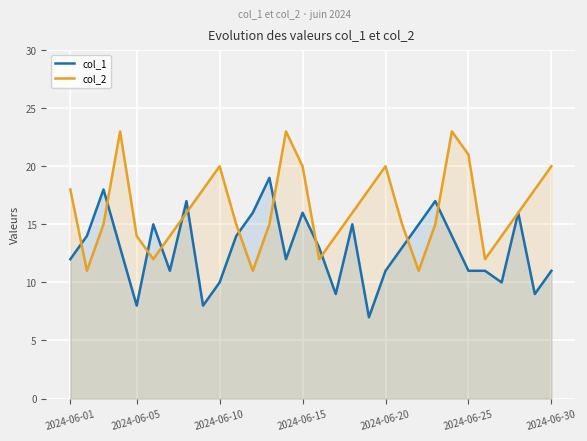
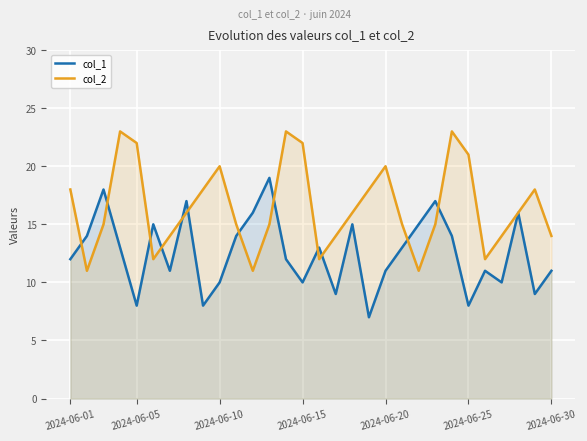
  {
    "col_1": {
      "2024-06-01": 12,
      "2024-06-05": 8,
      "2024-06-10": 10,
-     "2024-06-15": 16,
+     "2024-06-15": 10,
      "2024-06-20": 11,
-     "2024-06-25": 11,
+     "2024-06-25": 8,
      "2024-06-30": 11
    },
    "col_2": {
      "2024-06-01": 18,
-     "2024-06-05": 14,
+     "2024-06-05": 22,
      "2024-06-10": 20,
-     "2024-06-15": 20,
+     "2024-06-15": 22,
      "2024-06-20": 20,
      "2024-06-25": 21,
-     "2024-06-30": 20
+     "2024-06-30": 14
    }
  }
